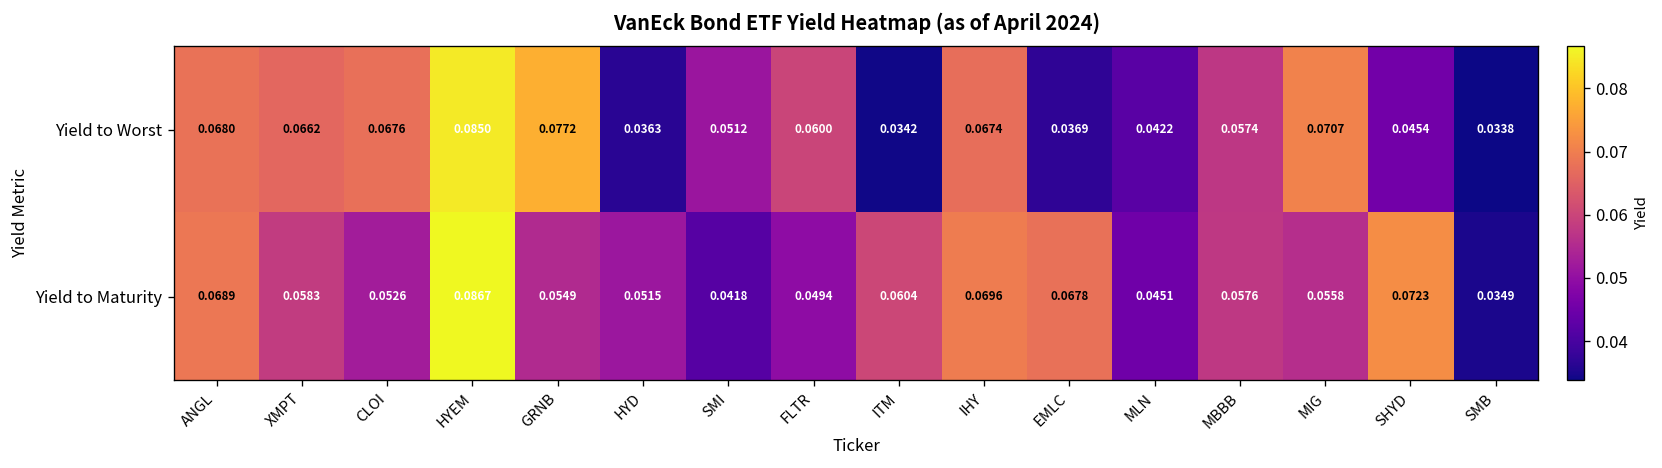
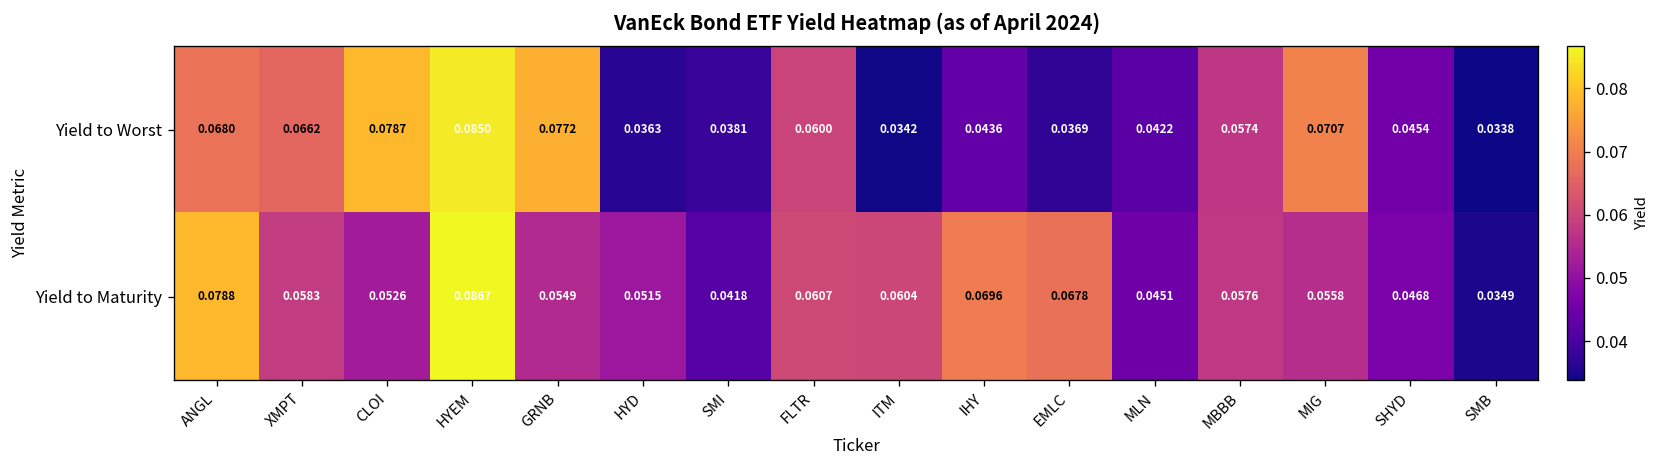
  {
    "Yield to Worst": {
      "ANGL": 0.0680,
      "XMPT": 0.0662,
-     "CLOI": 0.0676,
+     "CLOI": 0.0787,
      "HYEM": 0.0850,
      "GRNB": 0.0772,
      "HYD": 0.0363,
-     "SMI": 0.0512,
+     "SMI": 0.0381,
      "FLTR": 0.0600,
      "ITM": 0.0342,
-     "IHY": 0.0674,
+     "IHY": 0.0436,
      "EMLC": 0.0369,
      "MLN": 0.0422,
      "MBBB": 0.0574,
      "MIG": 0.0707,
      "SHYD": 0.0454,
      "SMB": 0.0338
    },
    "Yield to Maturity": {
-     "ANGL": 0.0689,
+     "ANGL": 0.0788,
      "XMPT": 0.0583,
      "CLOI": 0.0526,
      "HYEM": 0.0867,
      "GRNB": 0.0549,
      "HYD": 0.0515,
      "SMI": 0.0418,
-     "FLTR": 0.0494,
+     "FLTR": 0.0607,
      "ITM": 0.0604,
      "IHY": 0.0696,
      "EMLC": 0.0678,
      "MLN": 0.0451,
      "MBBB": 0.0576,
      "MIG": 0.0558,
-     "SHYD": 0.0723,
+     "SHYD": 0.0468,
      "SMB": 0.0349
    }
  }
